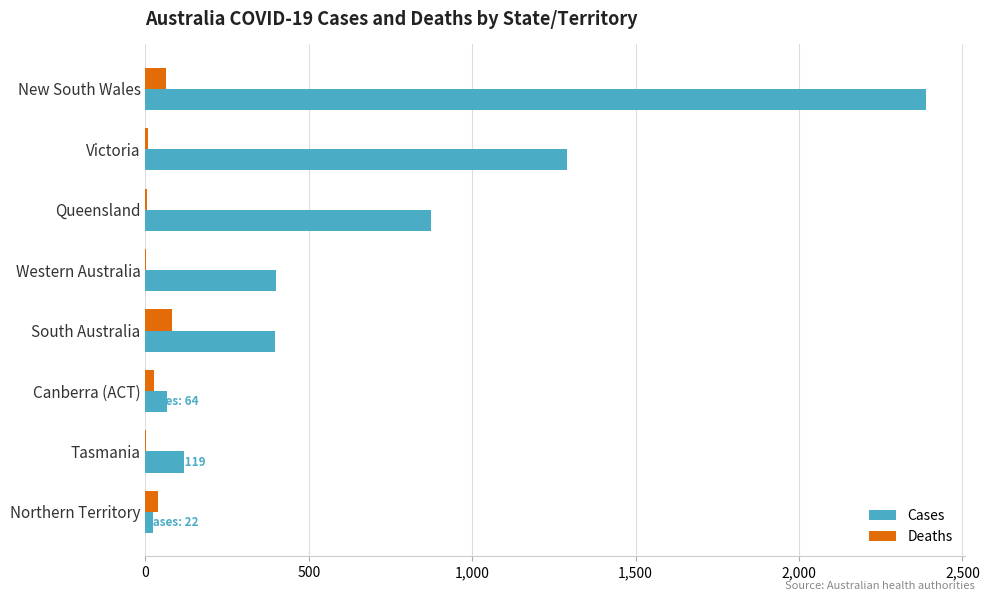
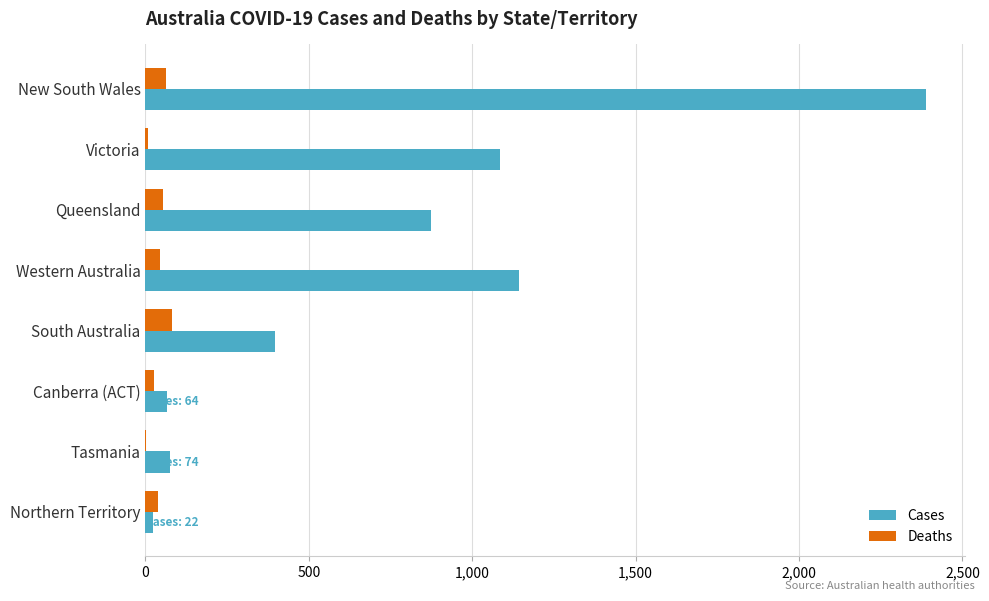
  {
    "Cases": {
      "New South Wales": "2,390",
-     "Victoria": "1,290",
+     "Victoria": "1,090",
      "Queensland": "870",
-     "Western Australia": "400",
+     "Western Australia": "1,140",
      "South Australia": "400",
-     "Tasmania": "120"
+     "Tasmania": "70"
    },
    "Deaths": {
      "New South Wales": "60",
-     "Queensland": "0",
-     "Western Australia": "0",
+     "Queensland": "50",
+     "Western Australia": "40",
      "South Australia": "80",
      "Canberra (ACT)": "30",
      "Northern Territory": "40"
    }
  }
